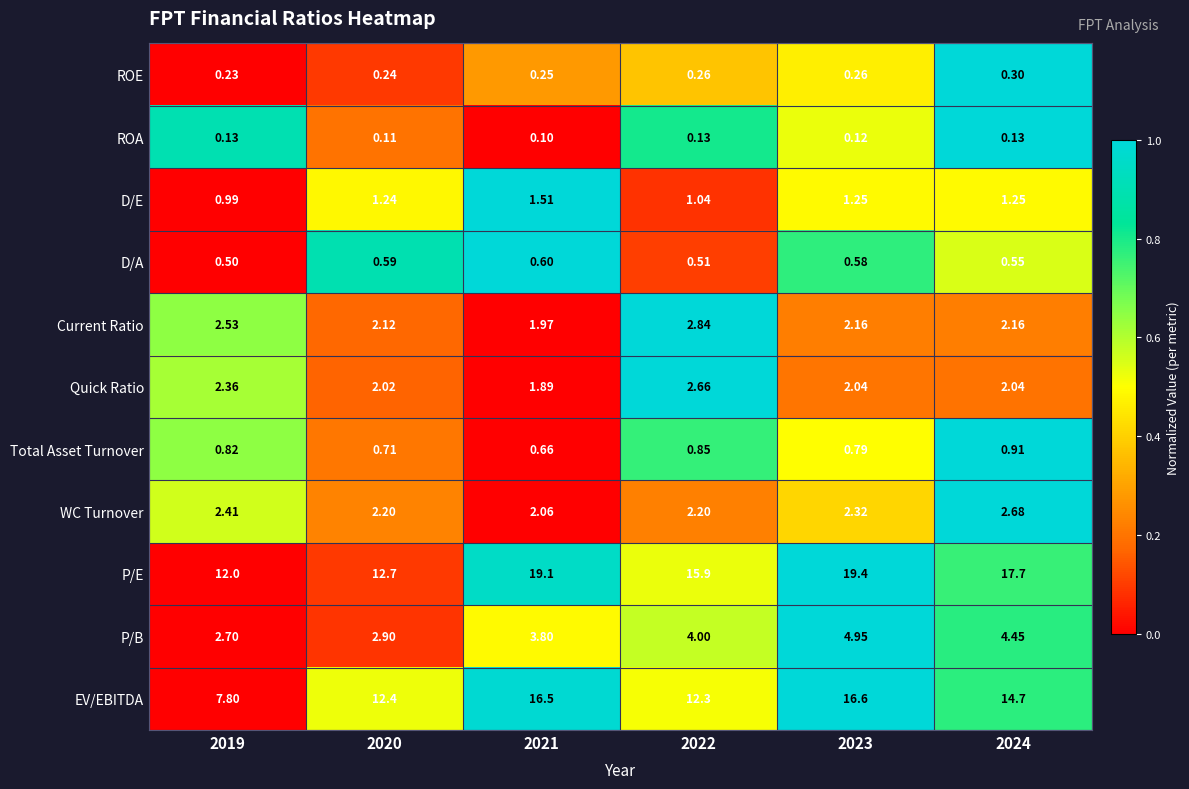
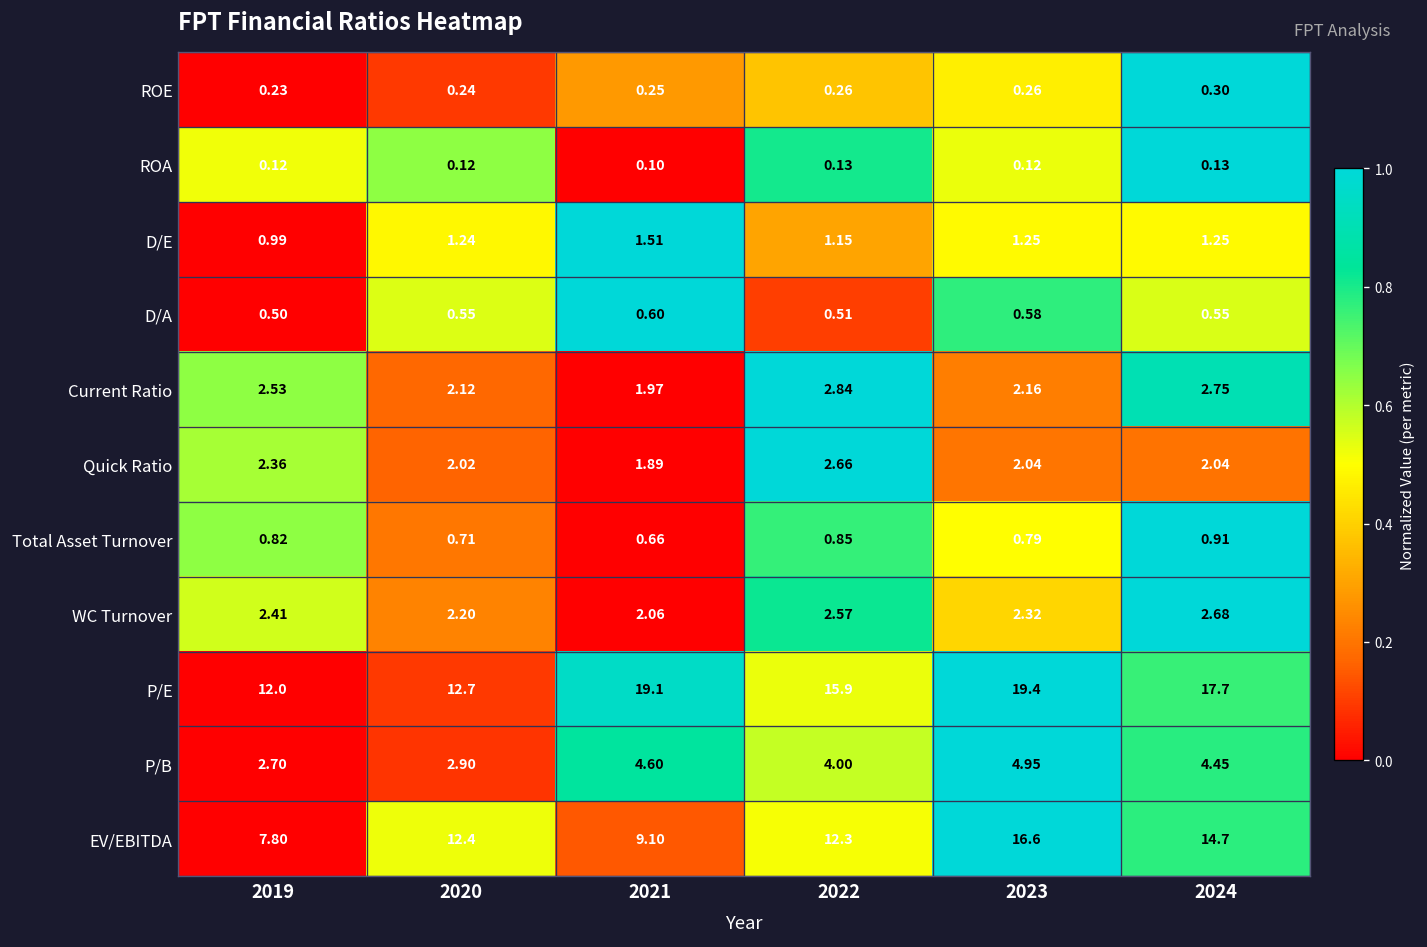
  {
    "ROE": {
      "2019": 0.23,
      "2020": 0.24,
      "2021": 0.25,
      "2022": 0.26,
      "2023": 0.26,
      "2024": 0.30
    },
    "ROA": {
-     "2019": 0.13,
-     "2020": 0.11,
+     "2019": 0.12,
+     "2020": 0.12,
      "2021": 0.10,
      "2022": 0.13,
      "2023": 0.12,
      "2024": 0.13
    },
    "D/E": {
      "2019": 0.99,
      "2020": 1.24,
      "2021": 1.51,
-     "2022": 1.04,
+     "2022": 1.15,
      "2023": 1.25,
      "2024": 1.25
    },
    "D/A": {
      "2019": 0.50,
-     "2020": 0.59,
+     "2020": 0.55,
      "2021": 0.60,
      "2022": 0.51,
      "2023": 0.58,
      "2024": 0.55
    },
    "Current Ratio": {
      "2019": 2.53,
      "2020": 2.12,
      "2021": 1.97,
      "2022": 2.84,
      "2023": 2.16,
-     "2024": 2.16
+     "2024": 2.75
    },
    "Quick Ratio": {
      "2019": 2.36,
      "2020": 2.02,
      "2021": 1.89,
      "2022": 2.66,
      "2023": 2.04,
      "2024": 2.04
    },
    "Total Asset Turnover": {
      "2019": 0.82,
      "2020": 0.71,
      "2021": 0.66,
      "2022": 0.85,
      "2023": 0.79,
      "2024": 0.91
    },
    "WC Turnover": {
      "2019": 2.41,
      "2020": 2.20,
      "2021": 2.06,
-     "2022": 2.20,
+     "2022": 2.57,
      "2023": 2.32,
      "2024": 2.68
    },
    "P/E": {
      "2019": 12.0,
      "2020": 12.7,
      "2021": 19.1,
      "2022": 15.9,
      "2023": 19.4,
      "2024": 17.7
    },
    "P/B": {
      "2019": 2.70,
      "2020": 2.90,
-     "2021": 3.80,
+     "2021": 4.60,
      "2022": 4.00,
      "2023": 4.95,
      "2024": 4.45
    },
    "EV/EBITDA": {
      "2019": 7.80,
      "2020": 12.4,
-     "2021": 16.5,
+     "2021": 9.10,
      "2022": 12.3,
      "2023": 16.6,
      "2024": 14.7
    }
  }
